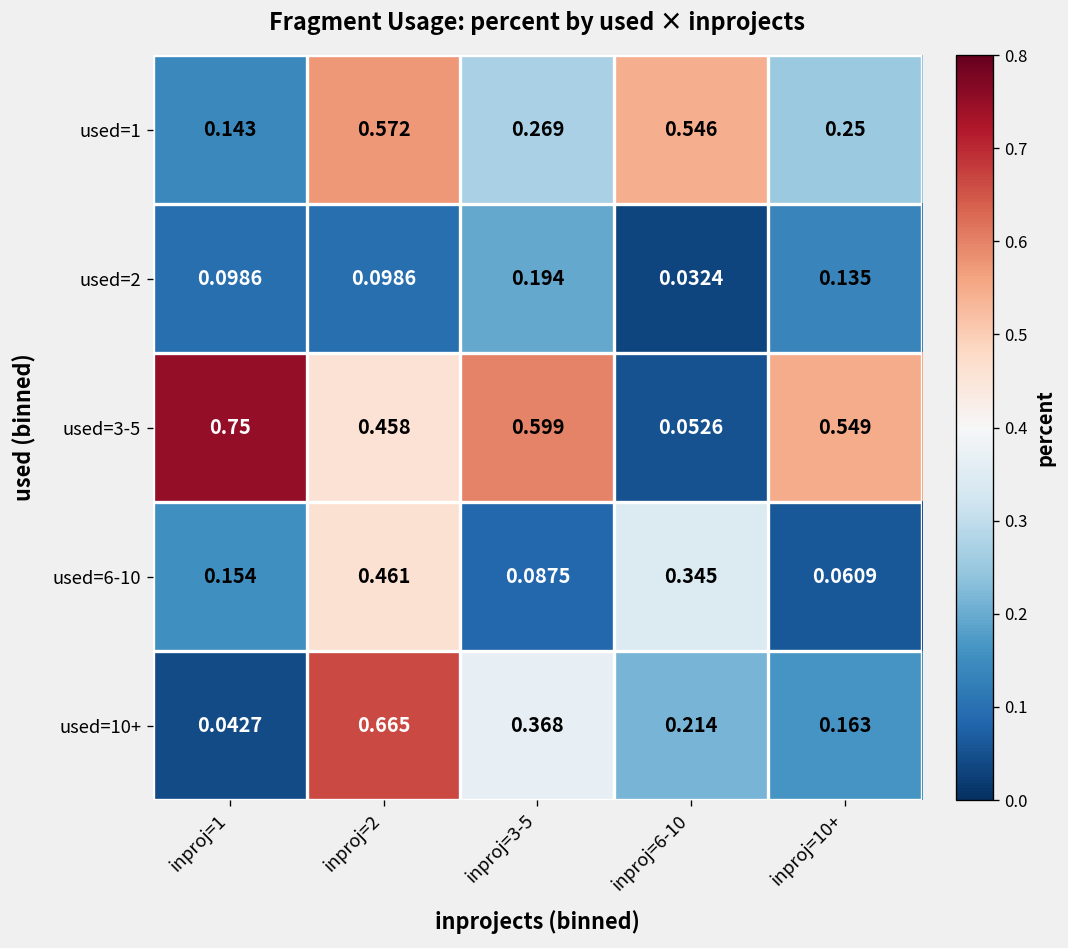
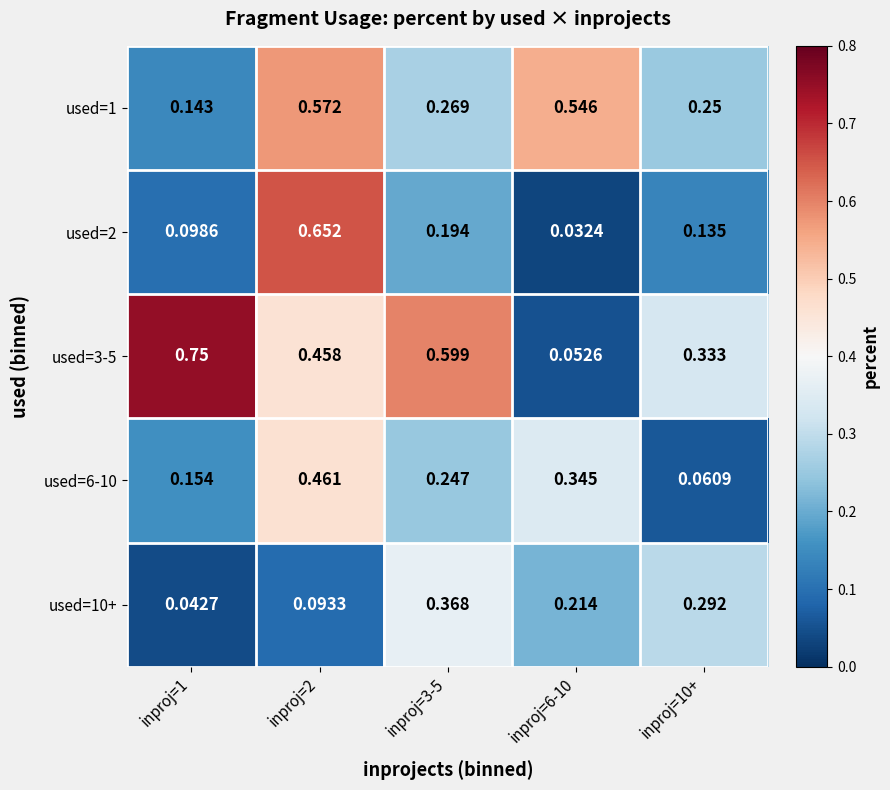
  {
    "used=1": {
      "inproj=1": 0.143,
      "inproj=2": 0.572,
      "inproj=3-5": 0.269,
      "inproj=6-10": 0.546,
      "inproj=10+": 0.25
    },
    "used=2": {
      "inproj=1": 0.0986,
-     "inproj=2": 0.0986,
+     "inproj=2": 0.652,
      "inproj=3-5": 0.194,
      "inproj=6-10": 0.0324,
      "inproj=10+": 0.135
    },
    "used=3-5": {
      "inproj=1": 0.75,
      "inproj=2": 0.458,
      "inproj=3-5": 0.599,
      "inproj=6-10": 0.0526,
-     "inproj=10+": 0.549
+     "inproj=10+": 0.333
    },
    "used=6-10": {
      "inproj=1": 0.154,
      "inproj=2": 0.461,
-     "inproj=3-5": 0.0875,
+     "inproj=3-5": 0.247,
      "inproj=6-10": 0.345,
      "inproj=10+": 0.0609
    },
    "used=10+": {
      "inproj=1": 0.0427,
-     "inproj=2": 0.665,
+     "inproj=2": 0.0933,
      "inproj=3-5": 0.368,
      "inproj=6-10": 0.214,
-     "inproj=10+": 0.163
+     "inproj=10+": 0.292
    }
  }
